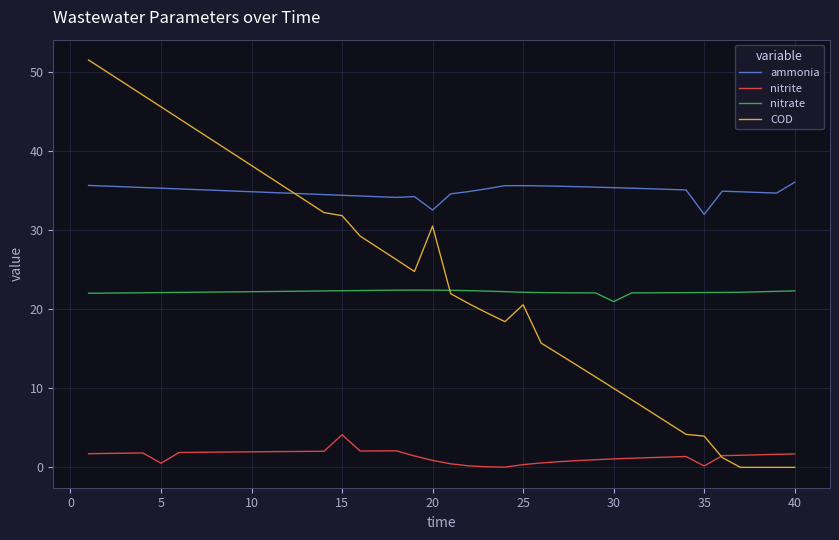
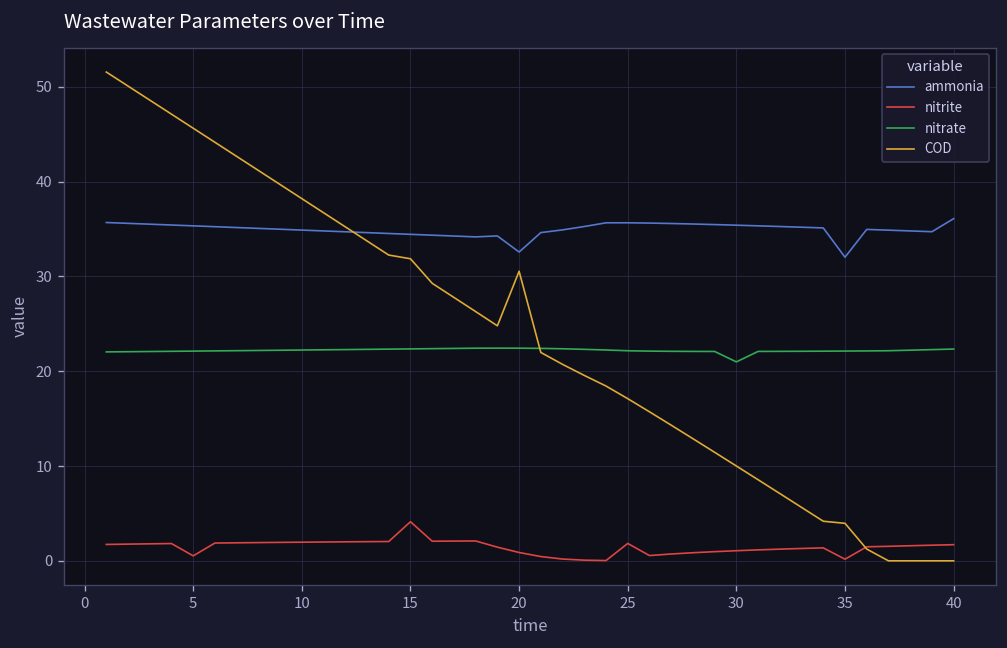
  {
    "ammonia": {
      "5": 35,
      "10": 35,
      "15": 34,
      "20": 33,
      "25": 36,
      "30": 35,
      "35": 32,
      "40": 36
    },
    "nitrite": {
      "5": 1,
      "10": 2,
      "15": 4,
      "20": 1,
-     "25": 0,
+     "25": 2,
      "30": 1,
      "35": 0,
      "40": 2
    },
    "nitrate": {
      "5": 22,
      "10": 22,
      "15": 22,
      "20": 22,
      "25": 22,
      "30": 21,
      "35": 22,
      "40": 22
    },
    "COD": {
      "5": 46,
      "10": 38,
      "15": 32,
      "20": 31,
-     "25": 21,
+     "25": 17,
      "30": 10,
      "35": 4,
      "40": 0
    }
  }
